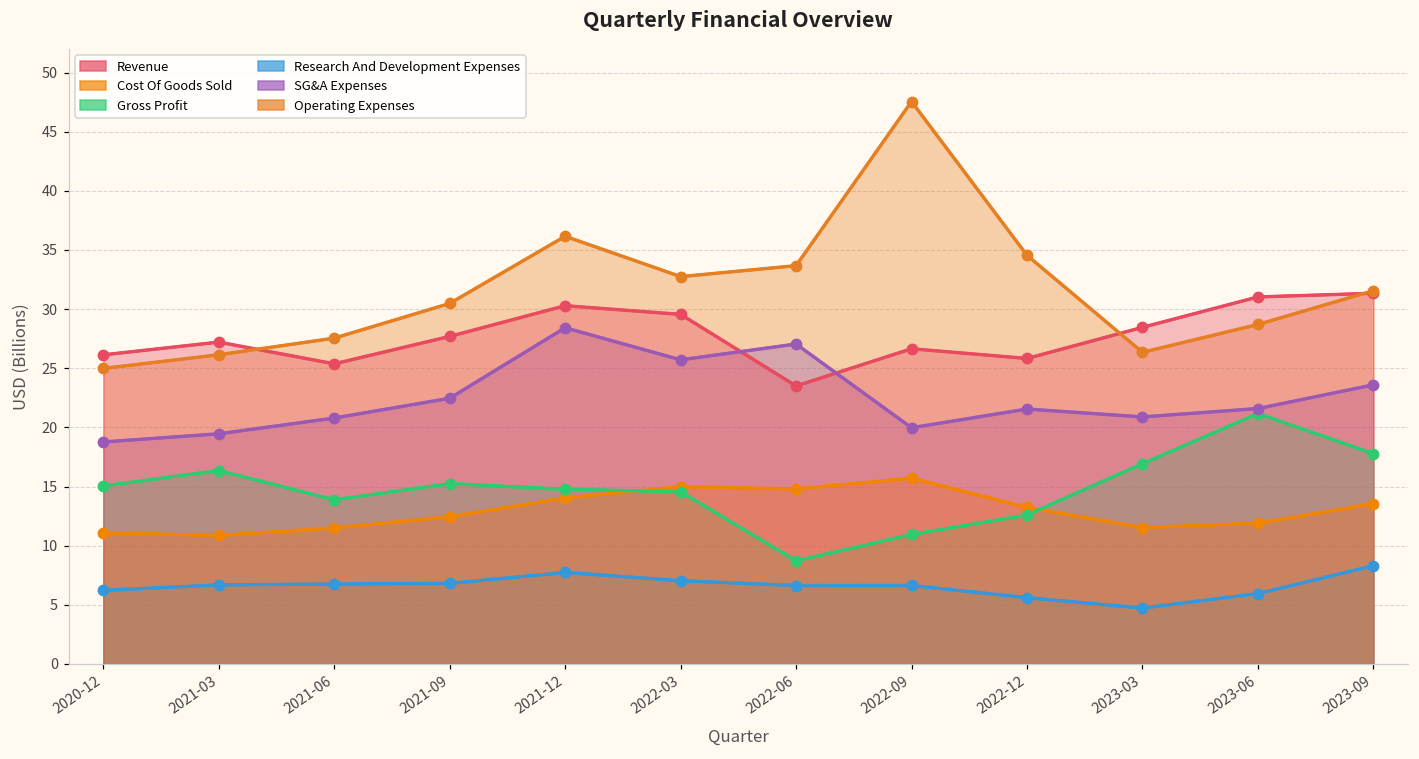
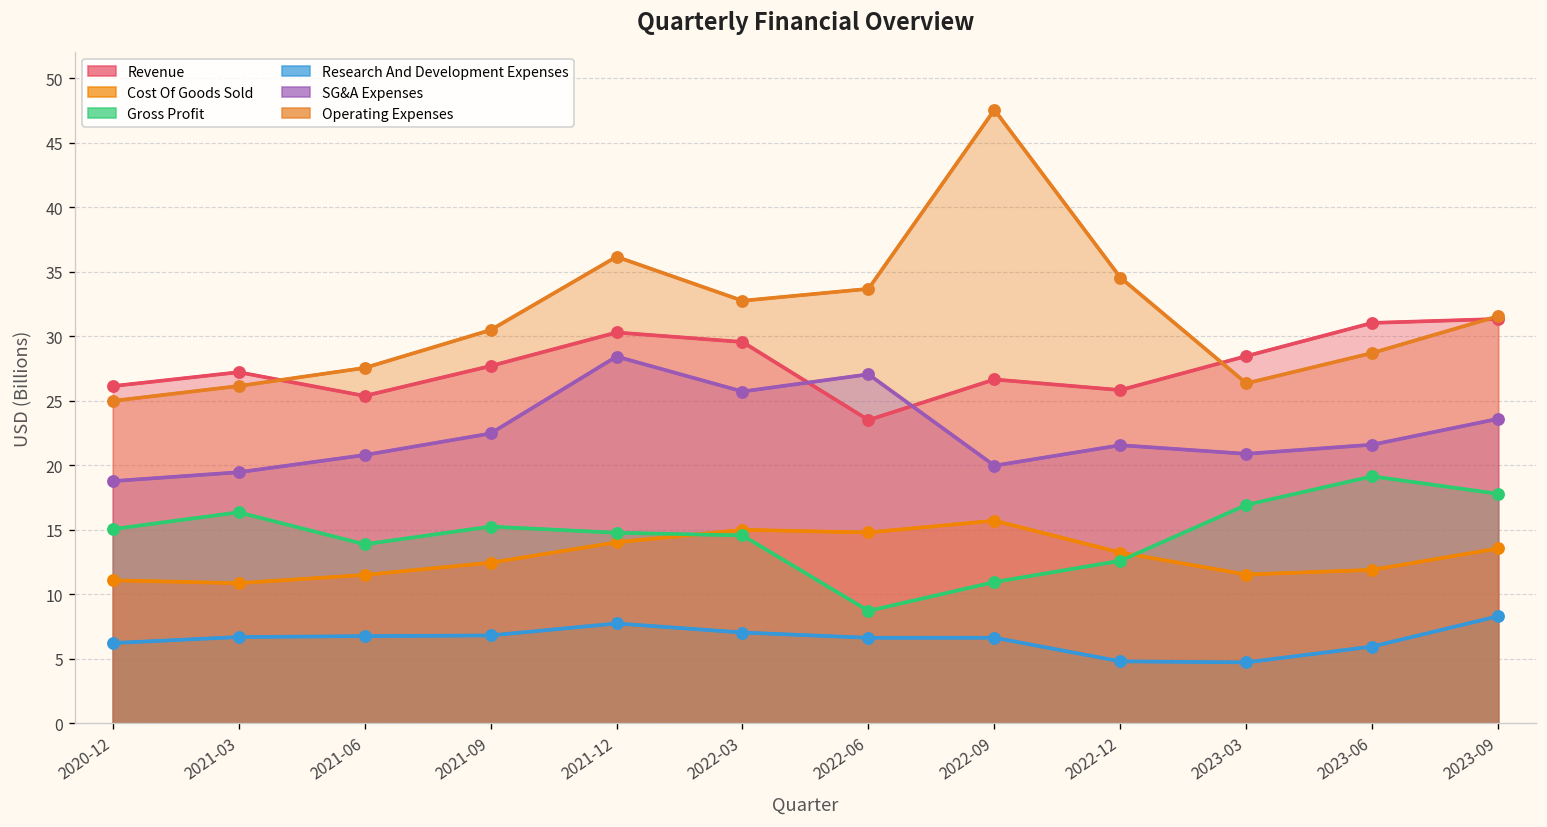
  {
    "SG&A Expenses": {
      "2020-12": 18.8,
      "2021-03": 19.5,
      "2021-06": 20.8,
      "2021-09": 22.5,
      "2021-12": 28.4,
      "2022-03": 25.7,
      "2022-06": 27.0,
      "2022-09": 20.0,
      "2022-12": 21.6,
      "2023-03": 20.9,
      "2023-06": 21.6,
      "2023-09": 23.6
    },
    "Research And Development Expenses": {
      "2020-12": 6.2,
      "2021-03": 6.7,
      "2021-06": 6.8,
      "2021-09": 6.8,
      "2021-12": 7.7,
      "2022-03": 7.0,
      "2022-06": 6.6,
      "2022-09": 6.6,
-     "2022-12": 5.6,
+     "2022-12": 4.8,
      "2023-03": 4.7,
      "2023-06": 5.9,
      "2023-09": 8.3
    },
    "Gross Profit": {
      "2020-12": 15.1,
      "2021-03": 16.3,
      "2021-06": 13.9,
      "2021-09": 15.2,
      "2021-12": 14.8,
      "2022-03": 14.6,
      "2022-06": 8.7,
      "2022-09": 10.9,
      "2022-12": 12.6,
      "2023-03": 16.9,
-     "2023-06": 21.2,
+     "2023-06": 19.1,
      "2023-09": 17.8
    }
  }
